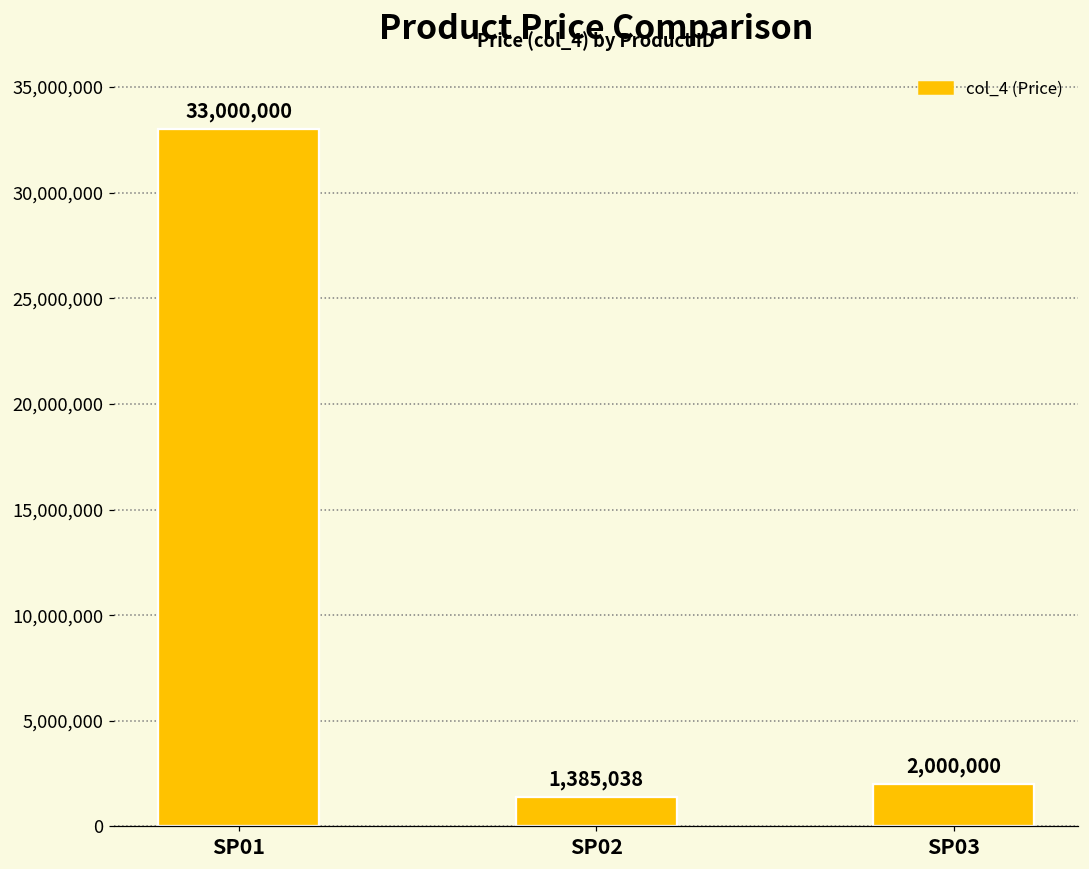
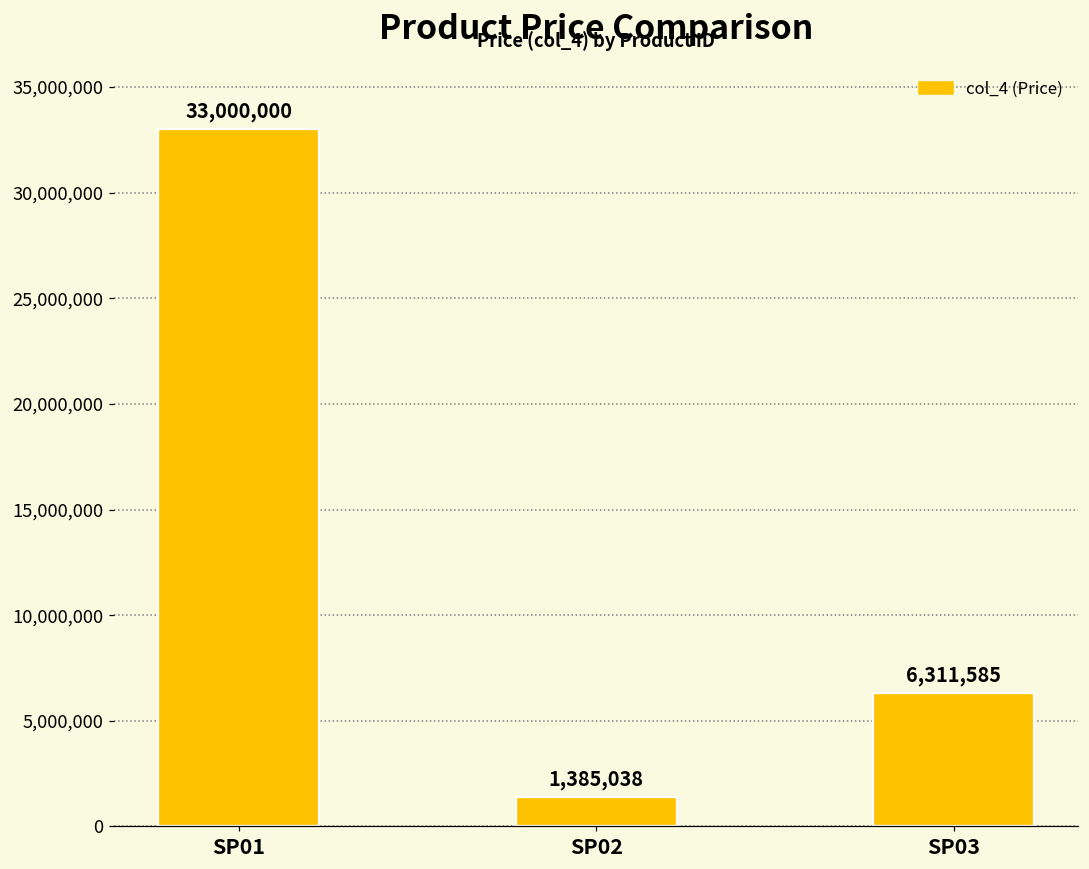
  {
    "SP01": "33,000,000",
    "SP02": "1,385,038",
-   "SP03": "2,000,000"
+   "SP03": "6,311,585"
  }
